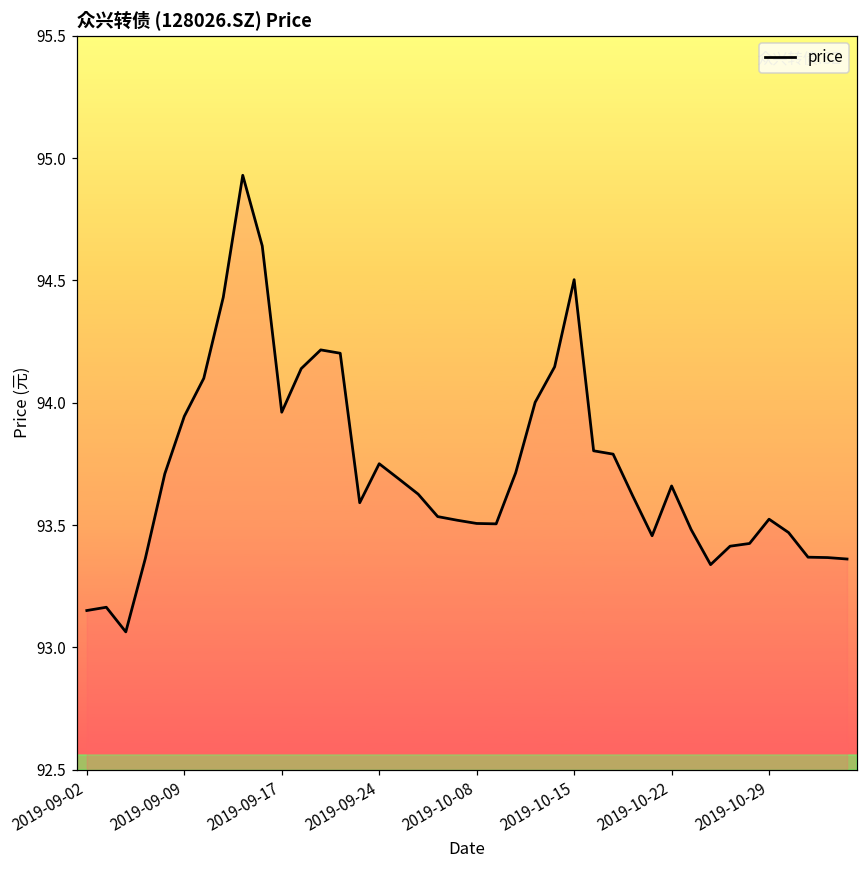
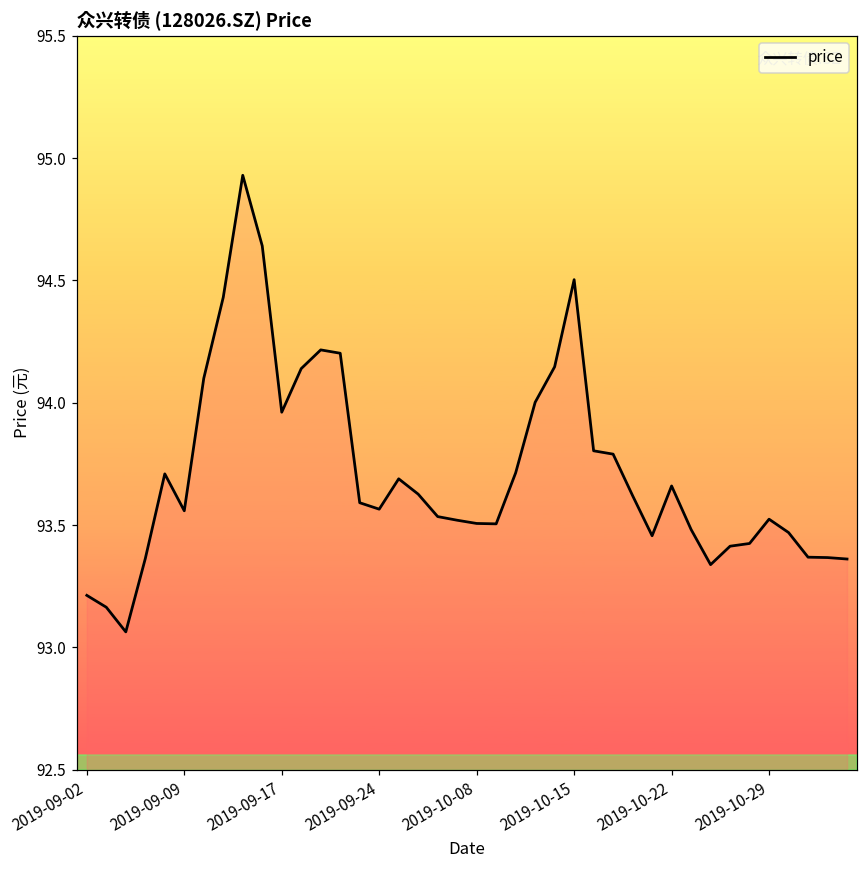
  {
    "price": {
-     "2019-09-02": 93.15,
-     "2019-09-09": 93.94,
+     "2019-09-02": 93.21,
+     "2019-09-09": 93.56,
      "2019-09-17": 93.96,
-     "2019-09-24": 93.75,
+     "2019-09-24": 93.57,
      "2019-10-08": 93.51,
      "2019-10-15": 94.50,
      "2019-10-22": 93.66,
      "2019-10-29": 93.52
    }
  }
